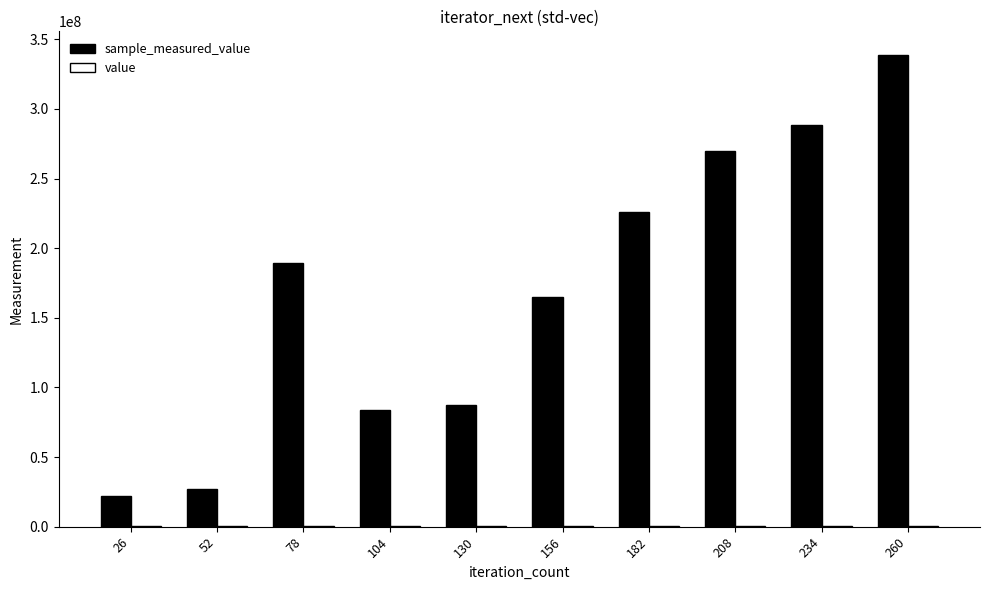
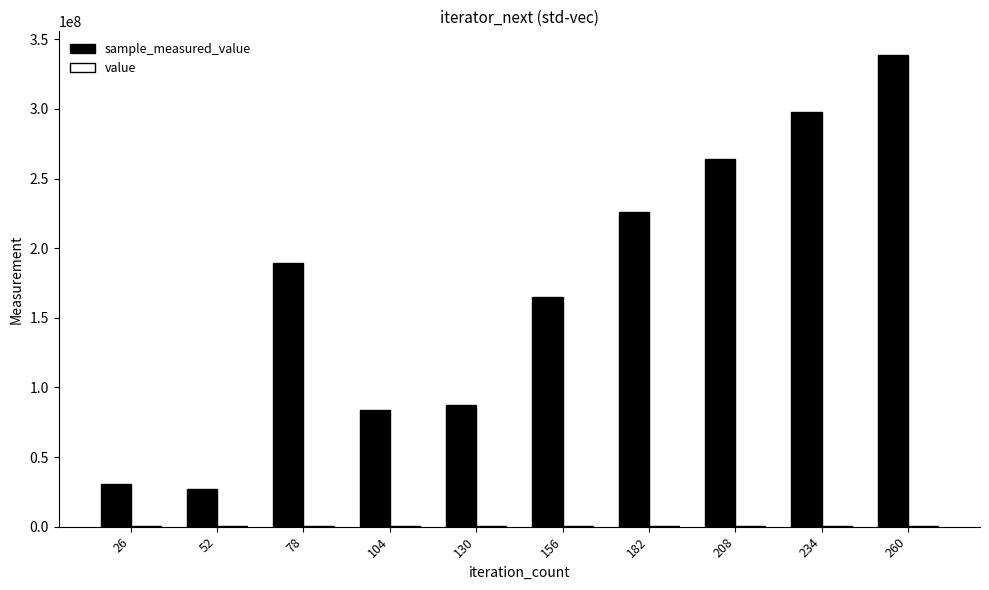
  {
    "sample_measured_value": {
-     "26": 22000000,
+     "26": 30000000,
      "52": 27000000,
      "78": 189000000,
      "104": 84000000,
      "130": 87000000,
      "156": 165000000,
      "182": 226000000,
-     "208": 270000000,
-     "234": 289000000,
+     "208": 264000000,
+     "234": 298000000,
      "260": 339000000
    }
  }
